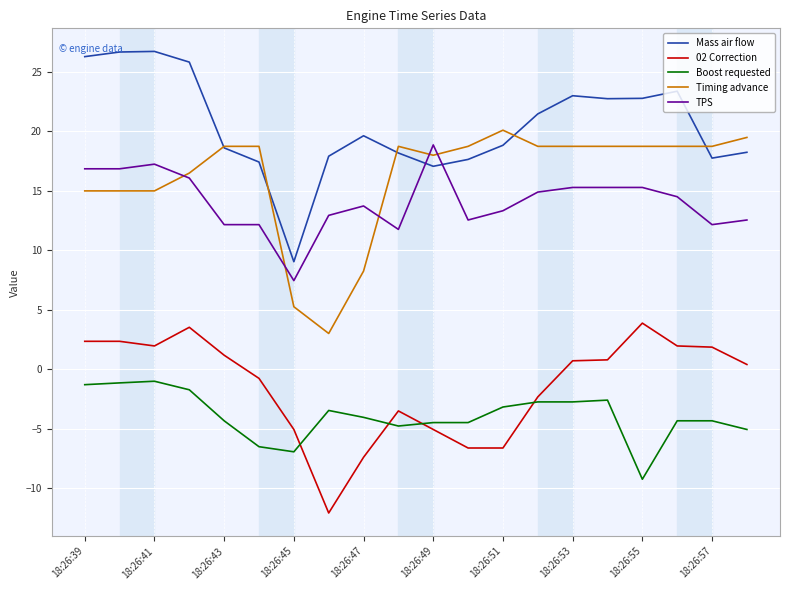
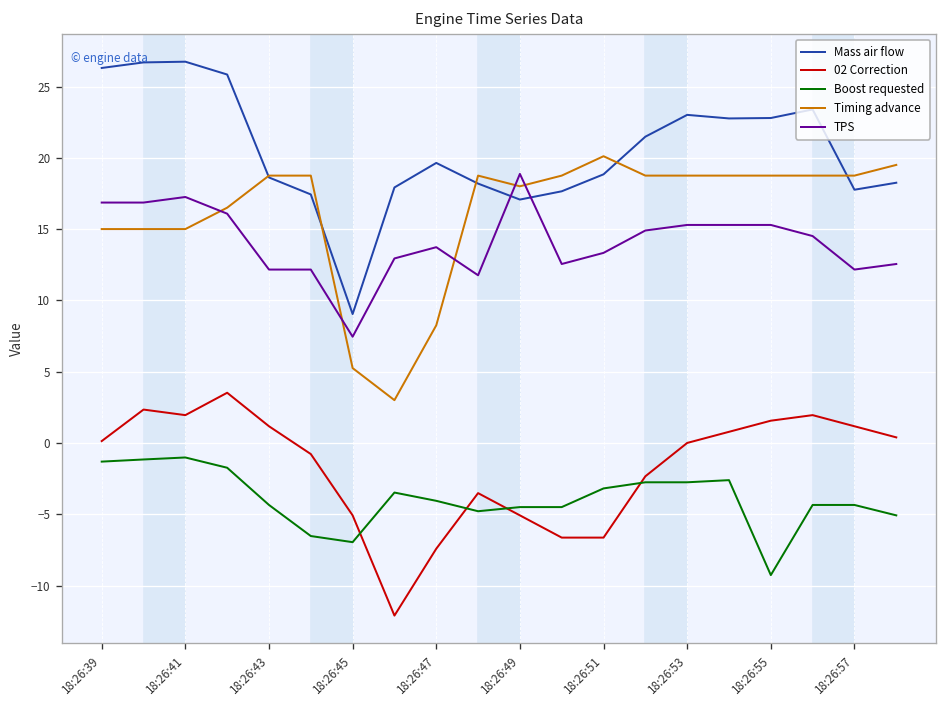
  {
    "Mass air flow": {
      "18:26:39": 26.3,
      "18:26:41": 26.7,
      "18:26:45": 9.0,
      "18:26:47": 19.6,
      "18:26:49": 17.1,
      "18:26:51": 18.8,
      "18:26:53": 23.0,
      "18:26:55": 22.8,
      "18:26:57": 17.8
    },
    "02 Correction": {
-     "18:26:39": 2.3,
+     "18:26:39": 0.1,
      "18:26:41": 2.0,
      "18:26:43": 1.2,
      "18:26:45": -5.1,
      "18:26:47": -7.4,
      "18:26:49": -5.1,
      "18:26:51": -6.6,
-     "18:26:53": 0.7,
-     "18:26:55": 3.9,
-     "18:26:57": 1.9
+     "18:26:53": 0.0,
+     "18:26:55": 1.6,
+     "18:26:57": 1.2
    },
    "Boost requested": {
      "18:26:39": -1.3,
      "18:26:41": -1.0,
      "18:26:43": -4.4,
      "18:26:45": -7.0,
      "18:26:47": -4.1,
      "18:26:49": -4.5,
      "18:26:51": -3.2,
      "18:26:53": -2.8,
      "18:26:55": -9.3,
      "18:26:57": -4.4
    },
    "Timing advance": {
      "18:26:39": 15.0,
      "18:26:41": 15.0,
      "18:26:45": 5.3,
      "18:26:47": 8.3,
      "18:26:49": 18.0,
      "18:26:51": 20.1,
      "18:26:53": 18.8,
      "18:26:55": 18.8,
      "18:26:57": 18.8
    },
    "TPS": {
      "18:26:39": 16.9,
      "18:26:41": 17.3,
      "18:26:43": 12.2,
      "18:26:45": 7.5,
      "18:26:47": 13.7,
      "18:26:49": 18.9,
      "18:26:51": 13.3,
      "18:26:53": 15.3,
      "18:26:55": 15.3,
      "18:26:57": 12.2
    }
  }
